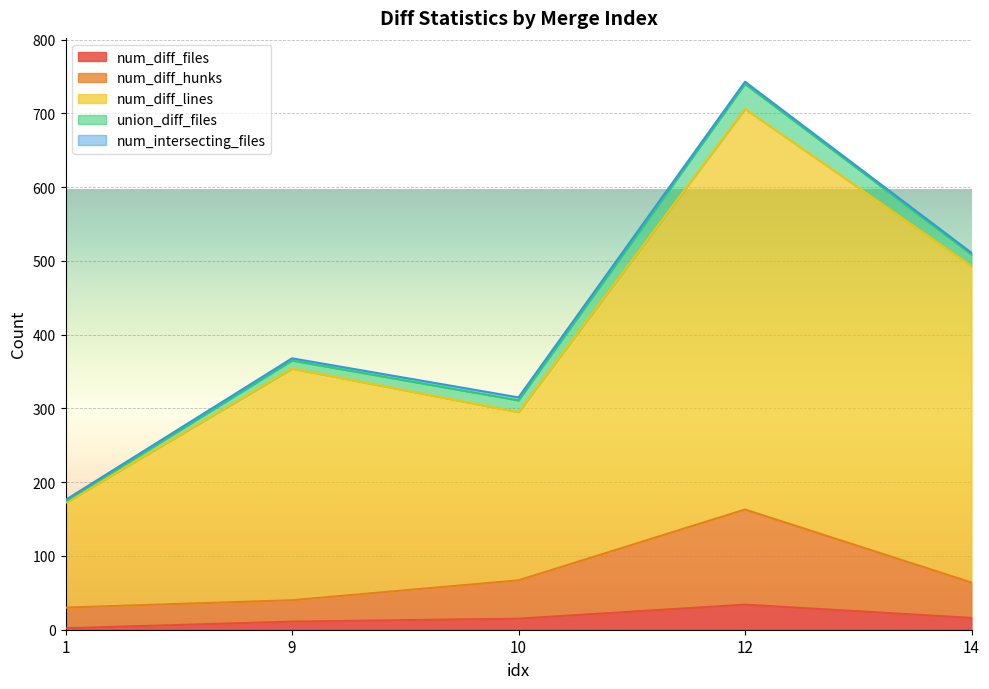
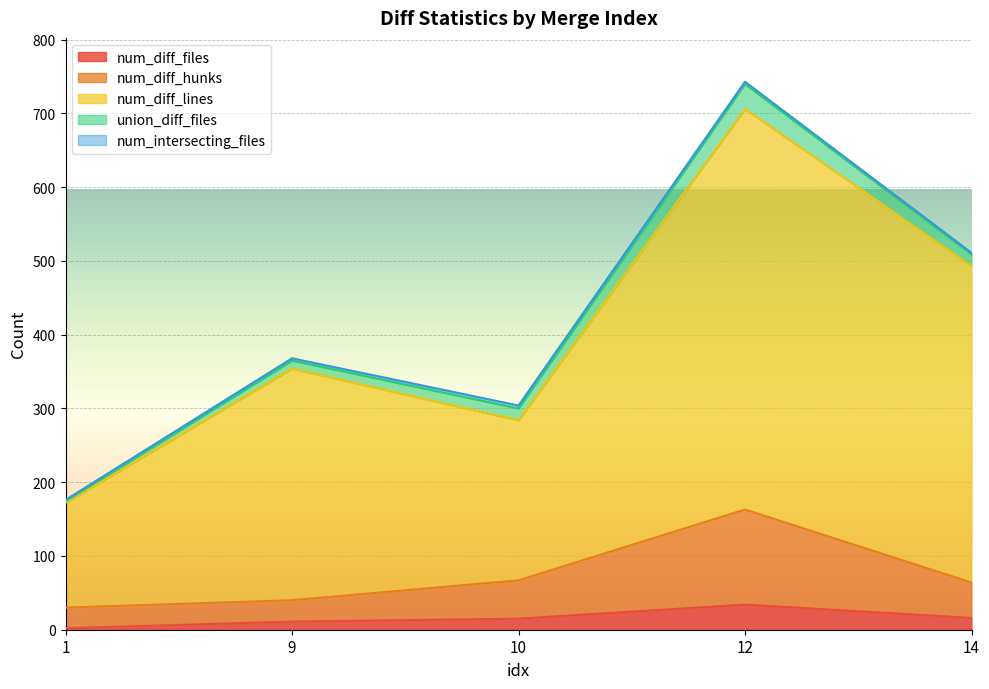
  {
    "num_diff_lines": {
      "9": 310,
-     "10": 230,
+     "10": 220,
      "12": 540,
      "14": 430
    },
    "union_diff_files": {
      "10": 20
    },
    "num_intersecting_files": {
      "10": 0
    }
  }
